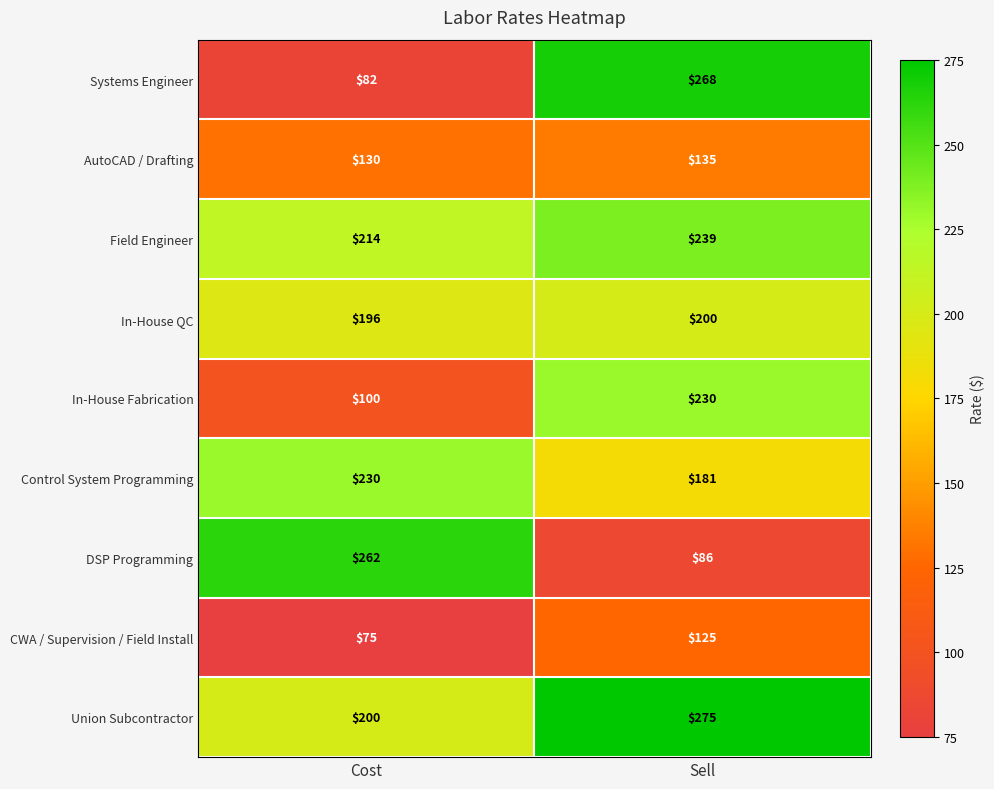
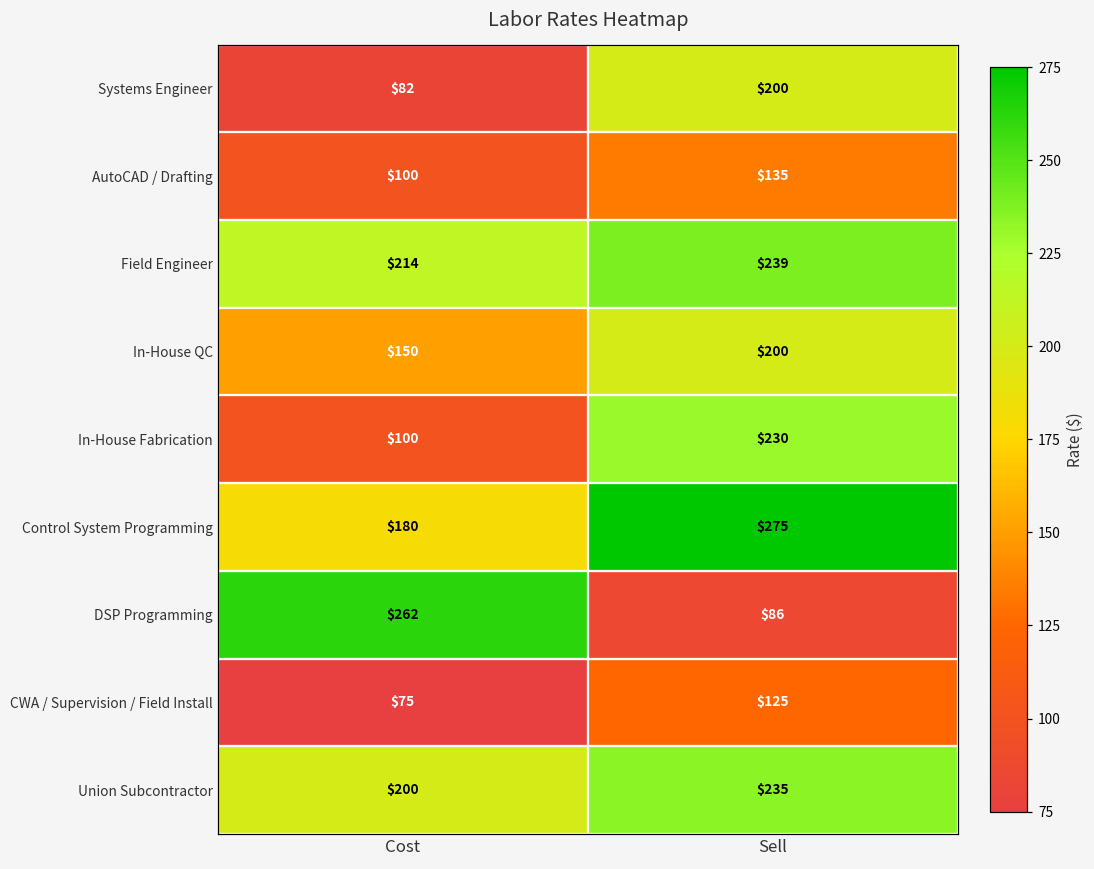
  {
    "Systems Engineer": {
      "Cost": "$82",
-     "Sell": "$268"
+     "Sell": "$200"
    },
    "AutoCAD / Drafting": {
-     "Cost": "$130",
+     "Cost": "$100",
      "Sell": "$135"
    },
    "Field Engineer": {
      "Cost": "$214",
      "Sell": "$239"
    },
    "In-House QC": {
-     "Cost": "$196",
+     "Cost": "$150",
      "Sell": "$200"
    },
    "In-House Fabrication": {
      "Cost": "$100",
      "Sell": "$230"
    },
    "Control System Programming": {
-     "Cost": "$230",
-     "Sell": "$181"
+     "Cost": "$180",
+     "Sell": "$275"
    },
    "DSP Programming": {
      "Cost": "$262",
      "Sell": "$86"
    },
    "CWA / Supervision / Field Install": {
      "Cost": "$75",
      "Sell": "$125"
    },
    "Union Subcontractor": {
      "Cost": "$200",
-     "Sell": "$275"
+     "Sell": "$235"
    }
  }
